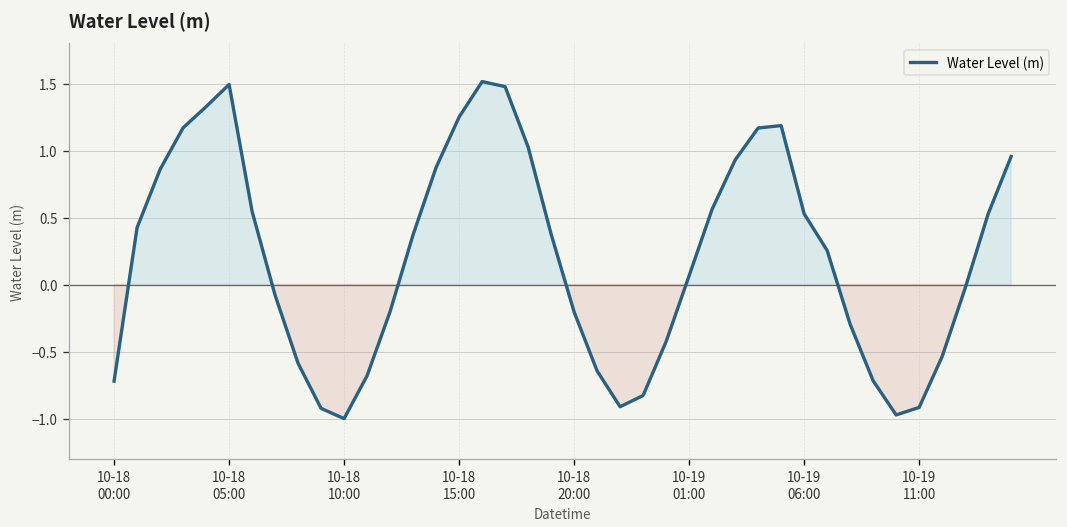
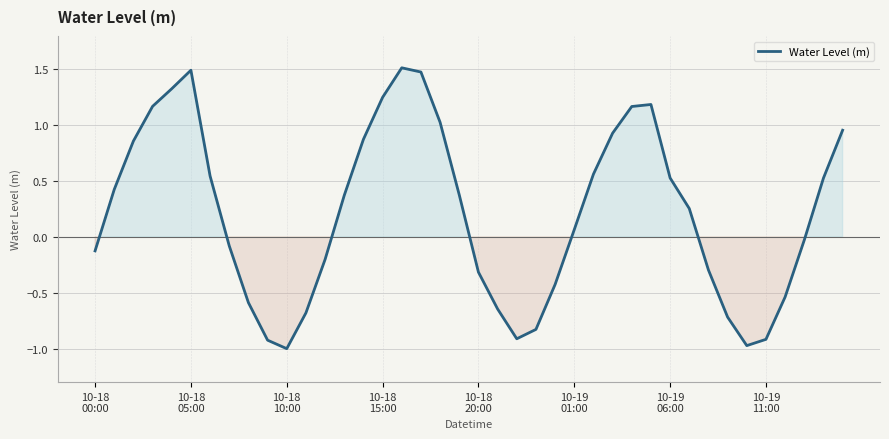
  {
-   "10-18 00:00": -0.72,
+   "10-18 00:00": -0.12,
    "10-18 05:00": 1.49,
    "10-18 10:00": -1.00,
    "10-18 15:00": 1.25,
-   "10-18 20:00": -0.20,
+   "10-18 20:00": -0.32,
    "10-19 01:00": 0.07,
    "10-19 06:00": 0.53,
    "10-19 11:00": -0.92
  }
